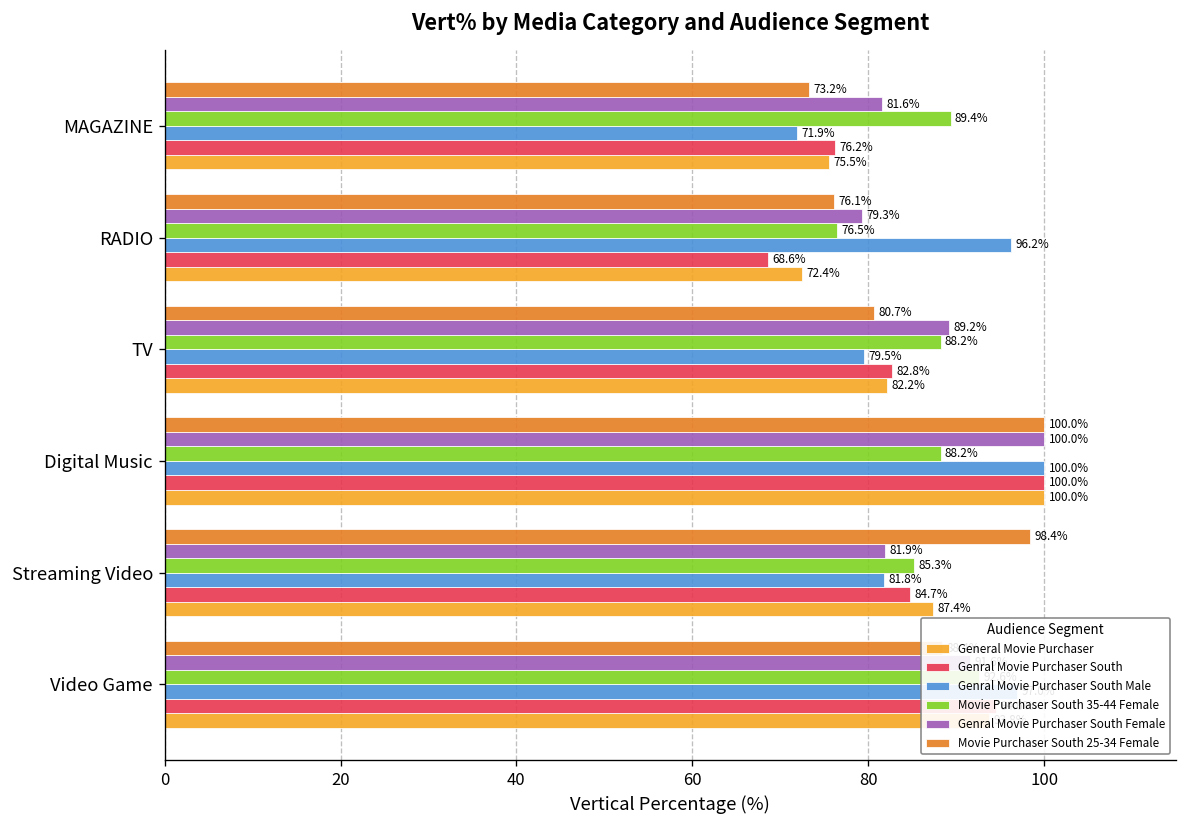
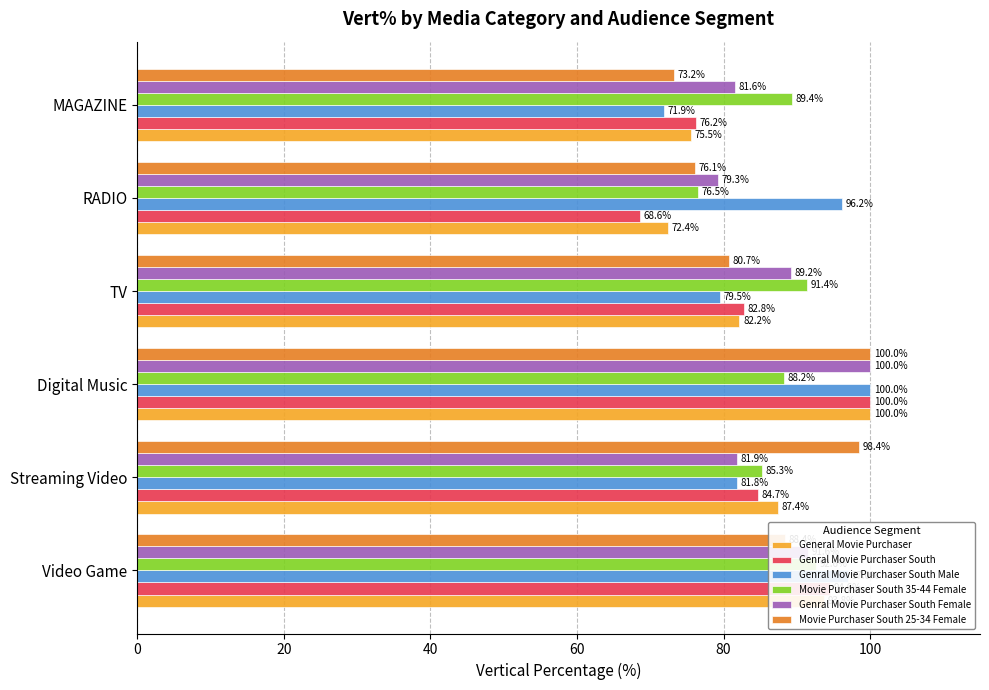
  {
    "Genral Movie Purchaser South": {
      "MAGAZINE": "76.2%",
      "RADIO": "68.6%",
      "TV": "82.8%",
      "Digital Music": "100.0%",
      "Streaming Video": "84.7%"
    },
    "Genral Movie Purchaser South Male": {
      "MAGAZINE": "71.9%",
      "RADIO": "96.2%",
      "TV": "79.5%",
      "Digital Music": "100.0%",
      "Streaming Video": "81.8%"
    },
    "Movie Purchaser South 35-44 Female": {
      "MAGAZINE": "89.4%",
      "RADIO": "76.5%",
-     "TV": "88.2%",
+     "TV": "91.4%",
      "Digital Music": "88.2%",
      "Streaming Video": "85.3%"
    },
    "Genral Movie Purchaser South Female": {
      "MAGAZINE": "81.6%",
      "RADIO": "79.3%",
      "TV": "89.2%",
      "Digital Music": "100.0%",
      "Streaming Video": "81.9%"
    }
  }
